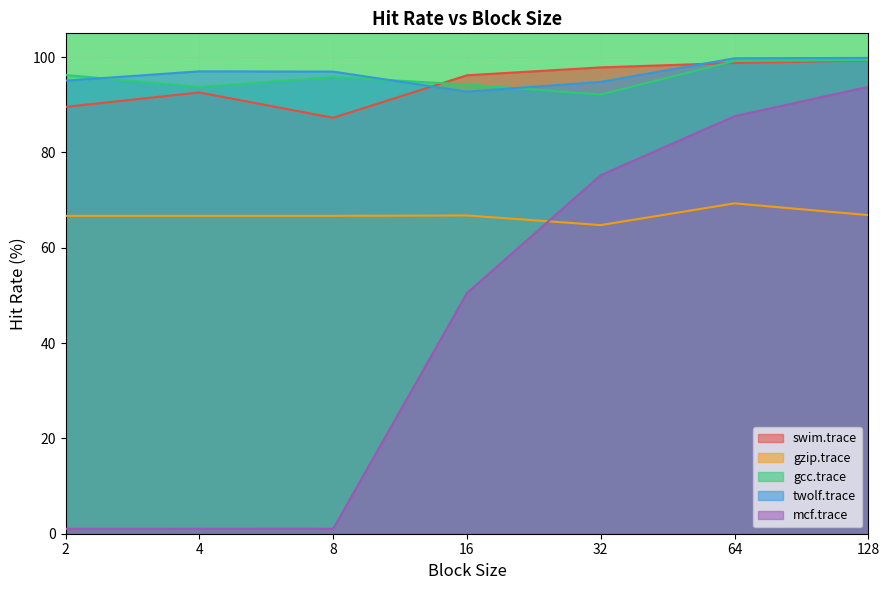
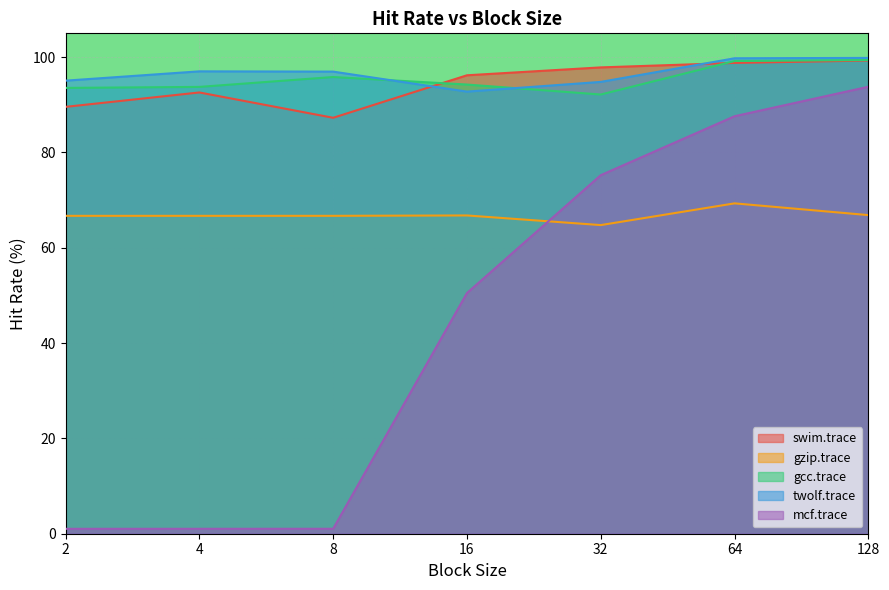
  {
    "swim.trace": {
      "2": 90,
      "4": 93,
      "8": 87,
      "16": 96,
      "32": 98
    },
    "gzip.trace": {
      "2": 67,
      "4": 67,
      "8": 67,
      "16": 67,
      "32": 65,
      "64": 69,
      "128": 67
    },
    "gcc.trace": {
-     "2": 96,
+     "2": 94,
      "4": 94,
      "8": 96,
      "16": 94,
      "32": 92
    },
    "twolf.trace": {
      "2": 95,
      "4": 97,
      "8": 97,
      "16": 93,
      "32": 95,
      "64": 100
    },
    "mcf.trace": {
      "2": 1,
      "4": 1,
      "8": 1,
      "16": 51,
      "32": 75,
      "64": 88,
      "128": 94
    }
  }
